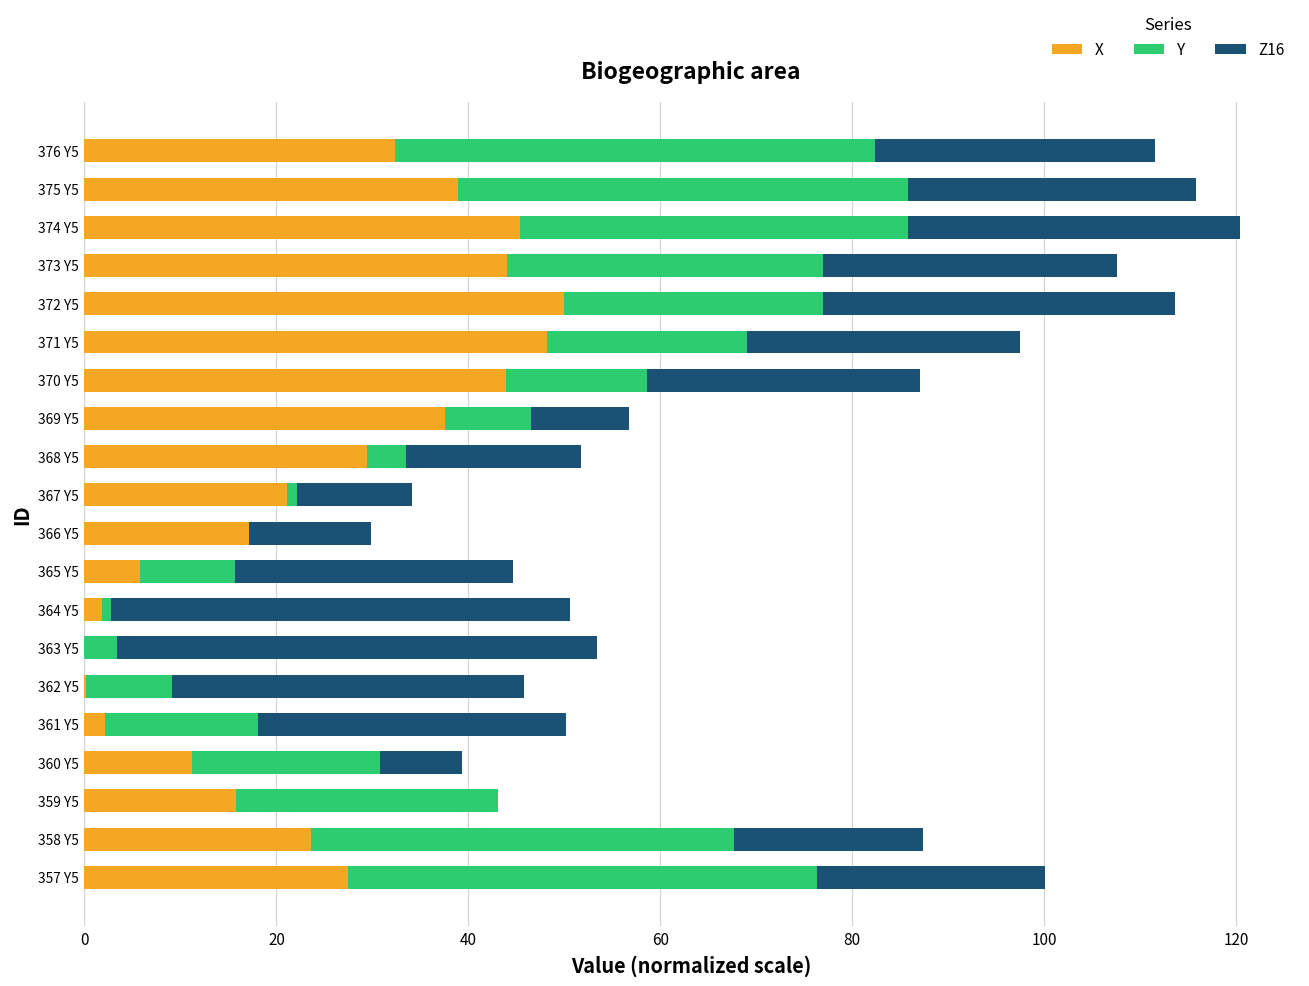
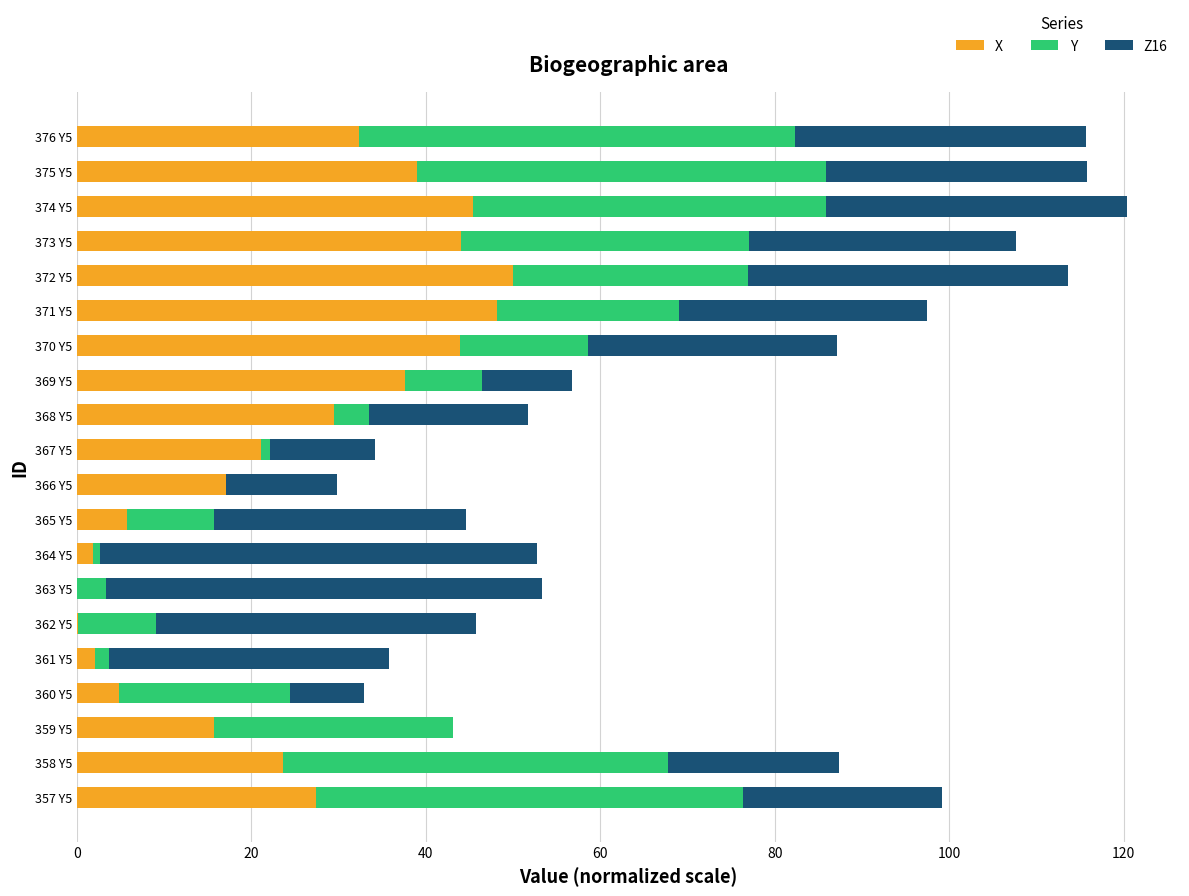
  {
    "X": {
      "376 Y5": 32,
      "375 Y5": 39,
      "374 Y5": 45,
      "373 Y5": 44,
      "372 Y5": 50,
      "371 Y5": 48,
      "370 Y5": 44,
      "369 Y5": 38,
      "368 Y5": 29,
      "367 Y5": 21,
      "366 Y5": 17,
      "365 Y5": 6,
      "364 Y5": 2,
      "363 Y5": 0,
      "361 Y5": 2,
-     "360 Y5": 11,
+     "360 Y5": 5,
      "359 Y5": 16,
      "358 Y5": 24,
      "357 Y5": 27
    },
    "Y": {
      "376 Y5": 50,
      "375 Y5": 47,
      "374 Y5": 40,
      "373 Y5": 33,
      "372 Y5": 27,
      "371 Y5": 21,
      "370 Y5": 15,
      "369 Y5": 9,
      "368 Y5": 4,
      "367 Y5": 1,
      "366 Y5": 0,
      "365 Y5": 10,
      "364 Y5": 1,
      "363 Y5": 3,
      "362 Y5": 9,
-     "361 Y5": 16,
+     "361 Y5": 2,
      "360 Y5": 20,
      "359 Y5": 27,
      "358 Y5": 44,
      "357 Y5": 49
    },
    "Z16": {
-     "376 Y5": 29,
+     "376 Y5": 33,
      "375 Y5": 30,
      "374 Y5": 35,
      "373 Y5": 31,
      "372 Y5": 37,
      "371 Y5": 28,
      "370 Y5": 28,
      "369 Y5": 10,
      "368 Y5": 18,
      "367 Y5": 12,
      "366 Y5": 13,
      "365 Y5": 29,
-     "364 Y5": 48,
+     "364 Y5": 50,
      "363 Y5": 50,
      "362 Y5": 37,
      "361 Y5": 32,
      "360 Y5": 8,
      "359 Y5": 0,
      "358 Y5": 20,
-     "357 Y5": 24
+     "357 Y5": 23
    }
  }
